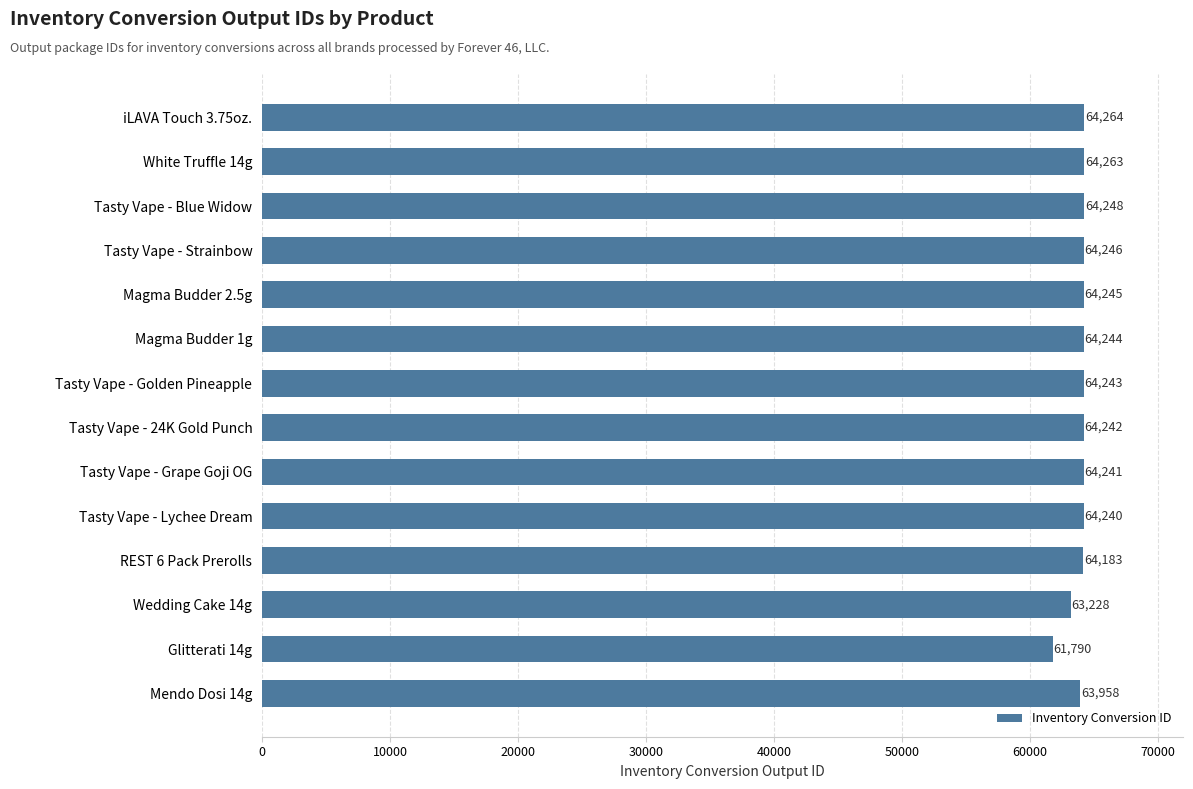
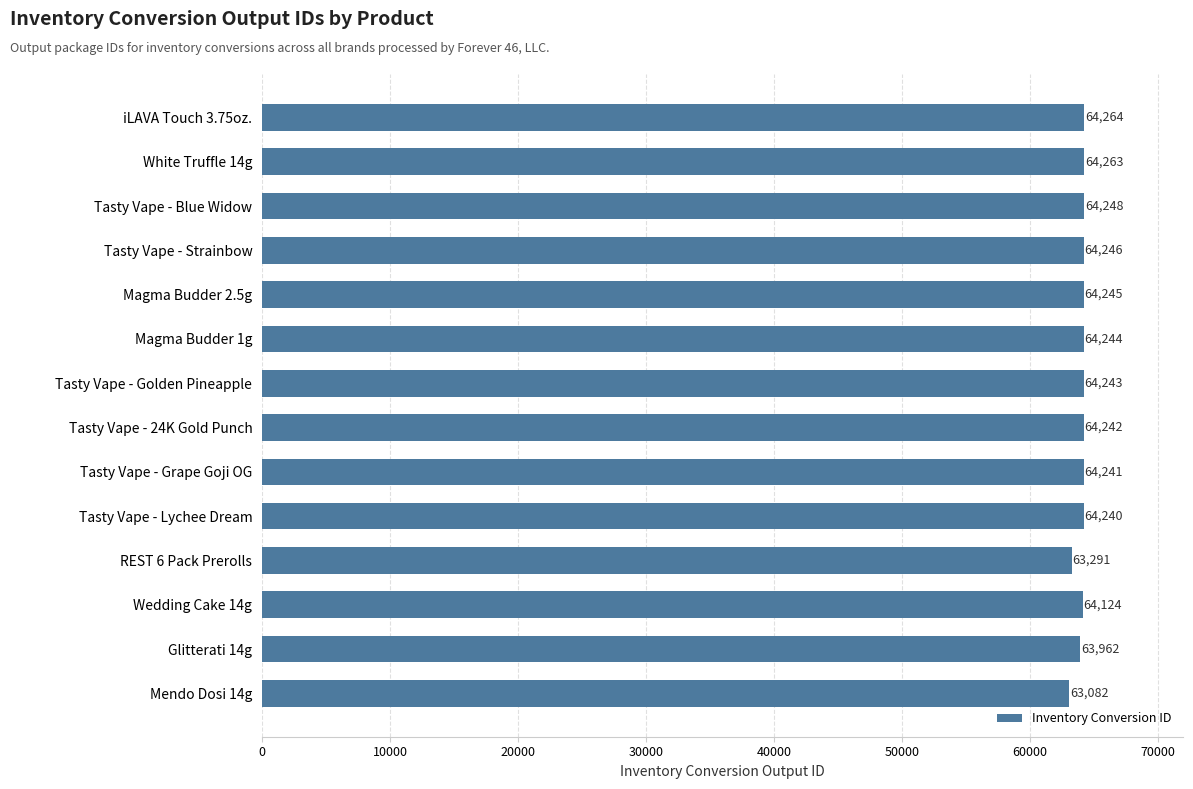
  {
    "iLAVA Touch 3.75oz.": "64,264",
    "White Truffle 14g": "64,263",
    "Tasty Vape - Blue Widow": "64,248",
    "Tasty Vape - Strainbow": "64,246",
    "Magma Budder 2.5g": "64,245",
    "Magma Budder 1g": "64,244",
    "Tasty Vape - Golden Pineapple": "64,243",
    "Tasty Vape - 24K Gold Punch": "64,242",
    "Tasty Vape - Grape Goji OG": "64,241",
    "Tasty Vape - Lychee Dream": "64,240",
-   "REST 6 Pack Prerolls": "64,183",
-   "Wedding Cake 14g": "63,228",
-   "Glitterati 14g": "61,790",
-   "Mendo Dosi 14g": "63,958"
+   "REST 6 Pack Prerolls": "63,291",
+   "Wedding Cake 14g": "64,124",
+   "Glitterati 14g": "63,962",
+   "Mendo Dosi 14g": "63,082"
  }
